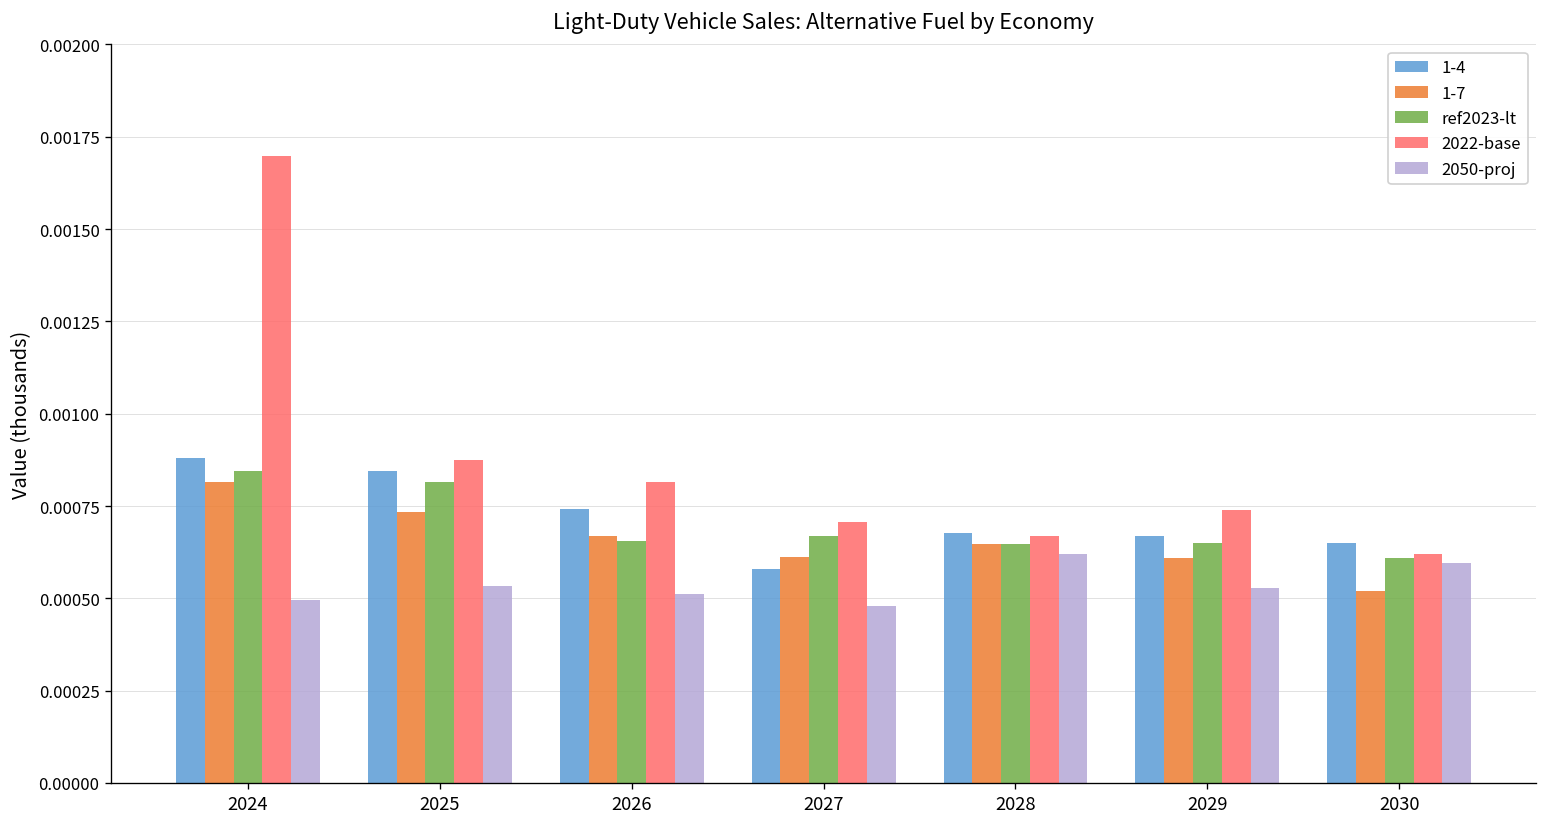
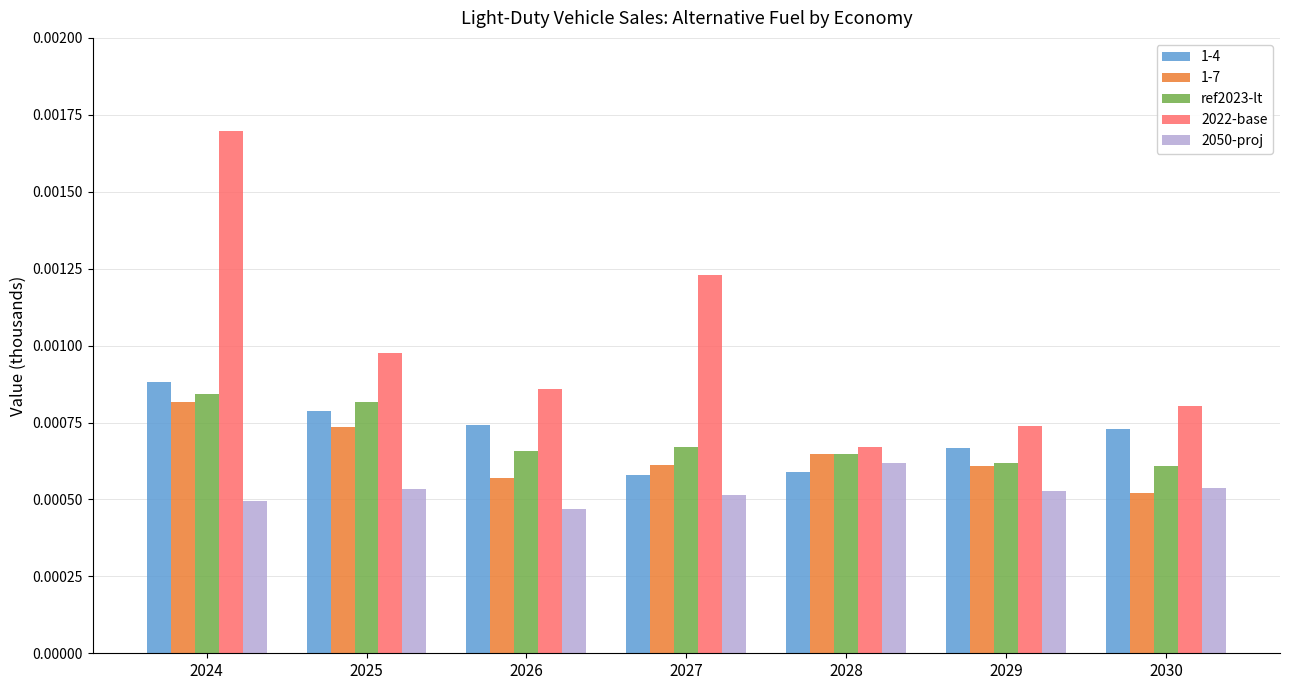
  {
    "1-4": {
      "2024": 0.00088,
-     "2025": 0.00084,
+     "2025": 0.00079,
      "2026": 0.00074,
      "2027": 0.00058,
-     "2028": 0.00068,
+     "2028": 0.00059,
      "2029": 0.00067,
-     "2030": 0.00065
+     "2030": 0.00073
    },
    "1-7": {
      "2024": 0.00082,
      "2025": 0.00074,
-     "2026": 0.00067,
+     "2026": 0.00057,
      "2027": 0.00061,
      "2028": 0.00065,
      "2029": 0.00061,
      "2030": 0.00052
    },
    "ref2023-lt": {
      "2024": 0.00084,
      "2025": 0.00082,
      "2026": 0.00066,
      "2027": 0.00067,
      "2028": 0.00065,
-     "2029": 0.00065,
+     "2029": 0.00062,
      "2030": 0.00061
    },
    "2022-base": {
      "2024": 0.00170,
-     "2025": 0.00088,
-     "2026": 0.00082,
-     "2027": 0.00071,
+     "2025": 0.00098,
+     "2026": 0.00086,
+     "2027": 0.00123,
      "2028": 0.00067,
      "2029": 0.00074,
-     "2030": 0.00062
+     "2030": 0.00081
    },
    "2050-proj": {
      "2024": 0.00050,
      "2025": 0.00053,
-     "2026": 0.00051,
-     "2027": 0.00048,
+     "2026": 0.00047,
+     "2027": 0.00052,
      "2028": 0.00062,
      "2029": 0.00053,
-     "2030": 0.00060
+     "2030": 0.00054
    }
  }
